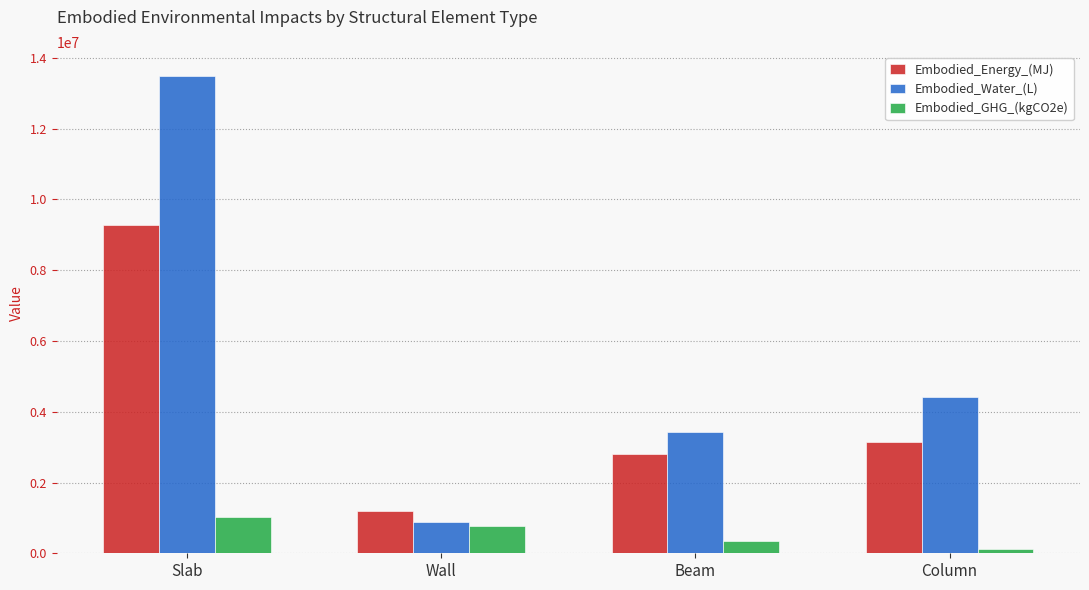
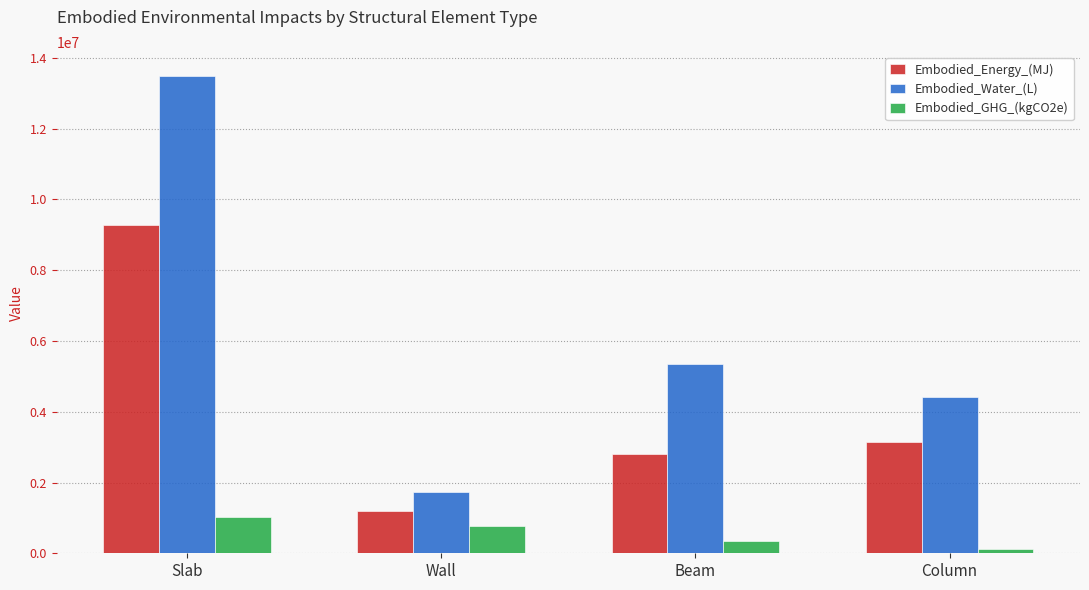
  {
    "Embodied_Energy_(MJ)": {
      "Slab": 9300000,
      "Wall": 1200000,
      "Beam": 2800000,
      "Column": 3100000
    },
    "Embodied_Water_(L)": {
      "Slab": 13500000,
-     "Wall": 900000,
-     "Beam": 3400000,
+     "Wall": 1700000,
+     "Beam": 5300000,
      "Column": 4400000
    },
    "Embodied_GHG_(kgCO2e)": {
      "Slab": 1000000,
      "Wall": 800000,
      "Beam": 300000,
      "Column": 100000
    }
  }
